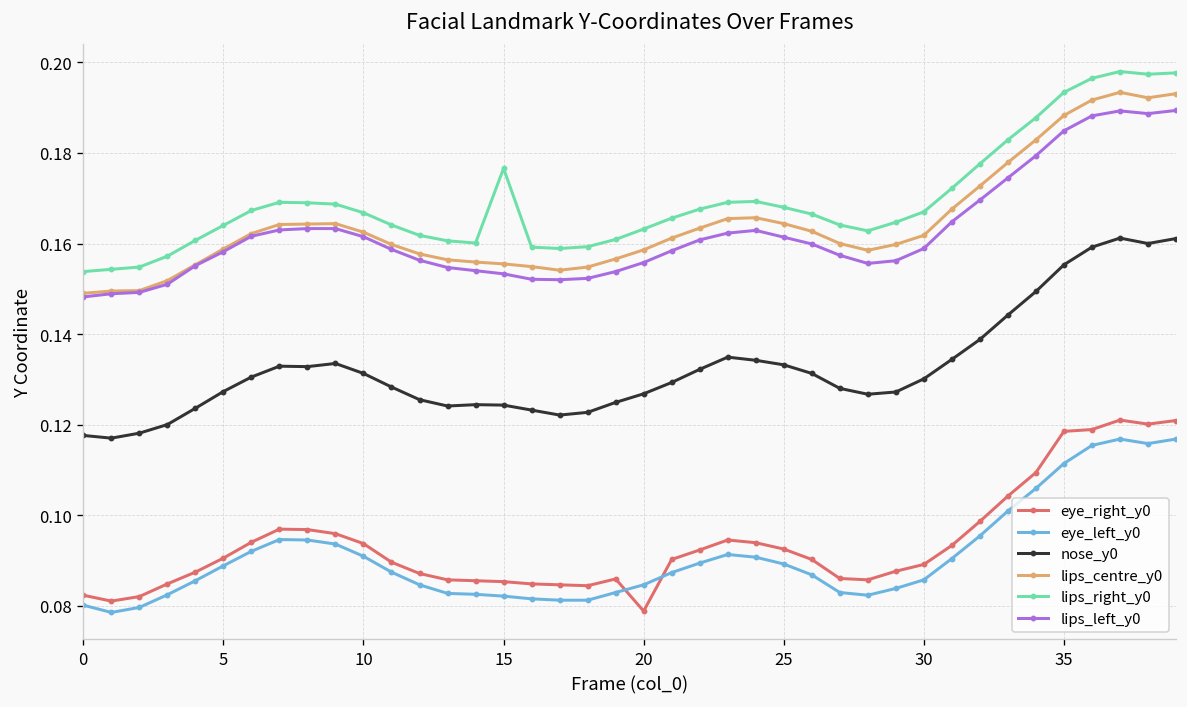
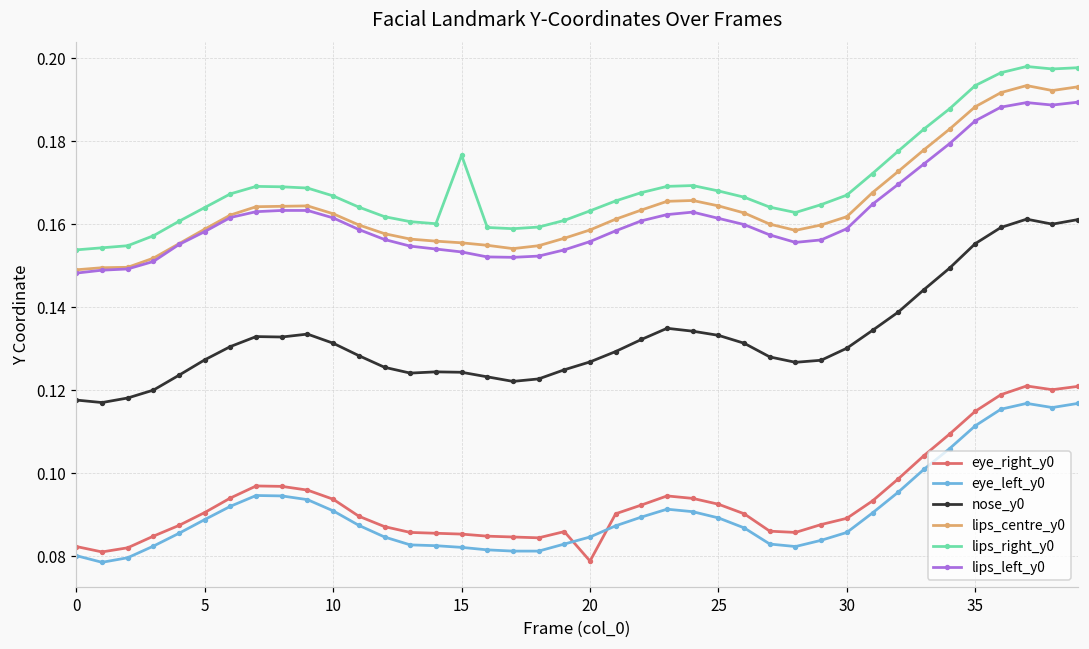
  {
    "eye_right_y0": {
      "0": 0.082,
      "5": 0.091,
      "10": 0.094,
      "15": 0.085,
      "20": 0.079,
      "25": 0.093,
      "30": 0.089,
-     "35": 0.119
+     "35": 0.115
    },
    "eye_left_y0": {
      "0": 0.080,
      "5": 0.089,
      "10": 0.091,
      "15": 0.082,
      "20": 0.085,
      "25": 0.089,
      "30": 0.086,
      "35": 0.111
    },
    "nose_y0": {
      "0": 0.118,
      "5": 0.127,
      "10": 0.131,
      "15": 0.124,
      "20": 0.127,
      "25": 0.133,
      "30": 0.130,
      "35": 0.155
    },
    "lips_centre_y0": {
      "0": 0.149,
      "10": 0.163,
      "15": 0.156,
      "20": 0.159,
      "25": 0.164,
      "30": 0.162,
      "35": 0.188
    },
    "lips_right_y0": {
      "0": 0.154,
      "5": 0.164,
      "10": 0.167,
      "15": 0.177,
      "20": 0.163,
      "25": 0.168,
      "30": 0.167,
      "35": 0.193
    },
    "lips_left_y0": {
      "0": 0.148,
      "10": 0.162,
      "15": 0.153,
      "20": 0.156,
      "25": 0.161,
      "30": 0.159,
      "35": 0.185
    }
  }
